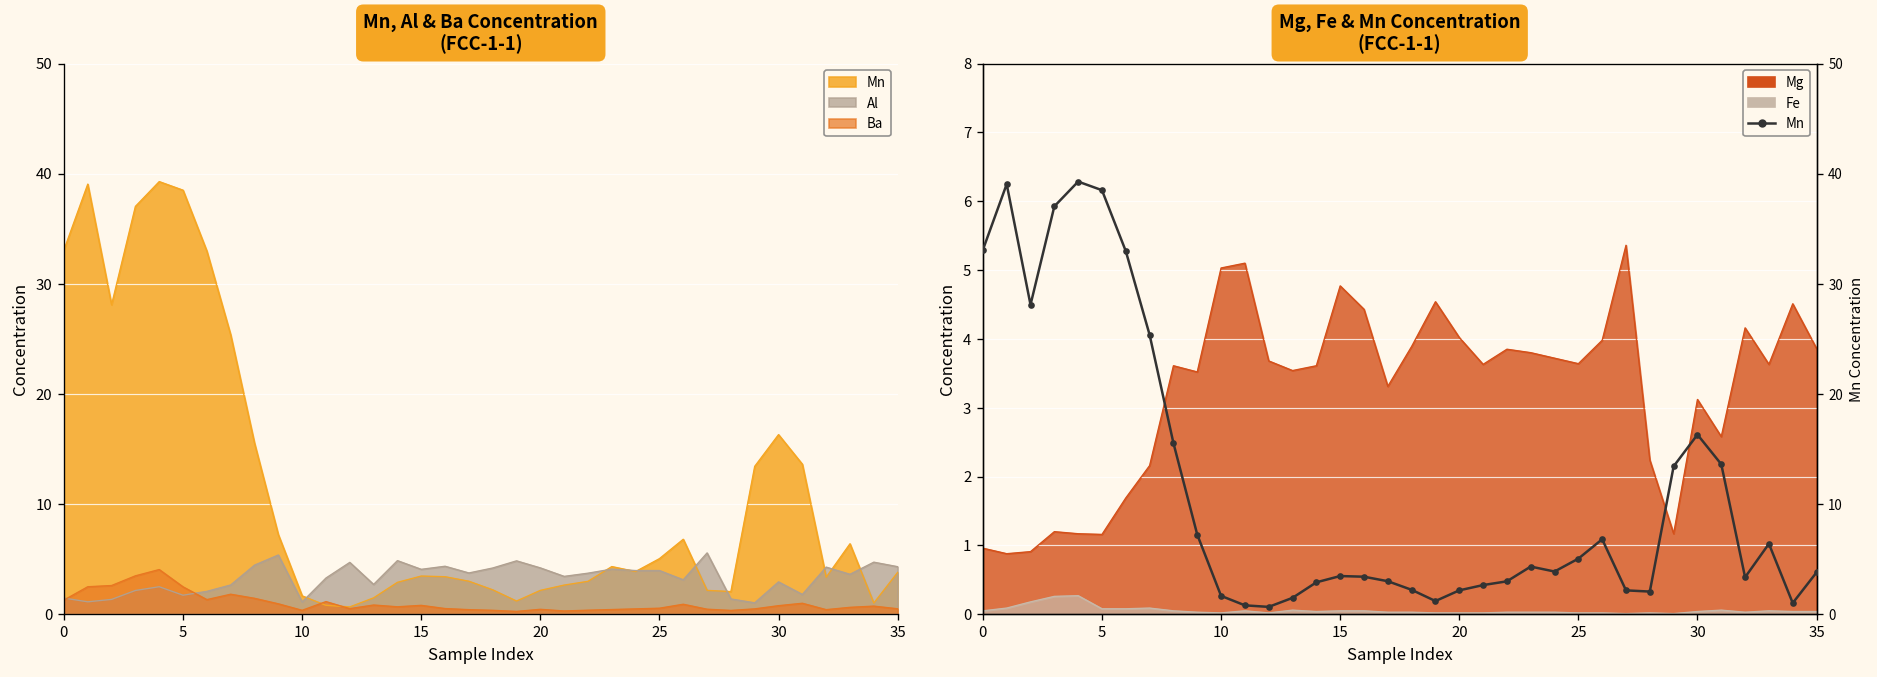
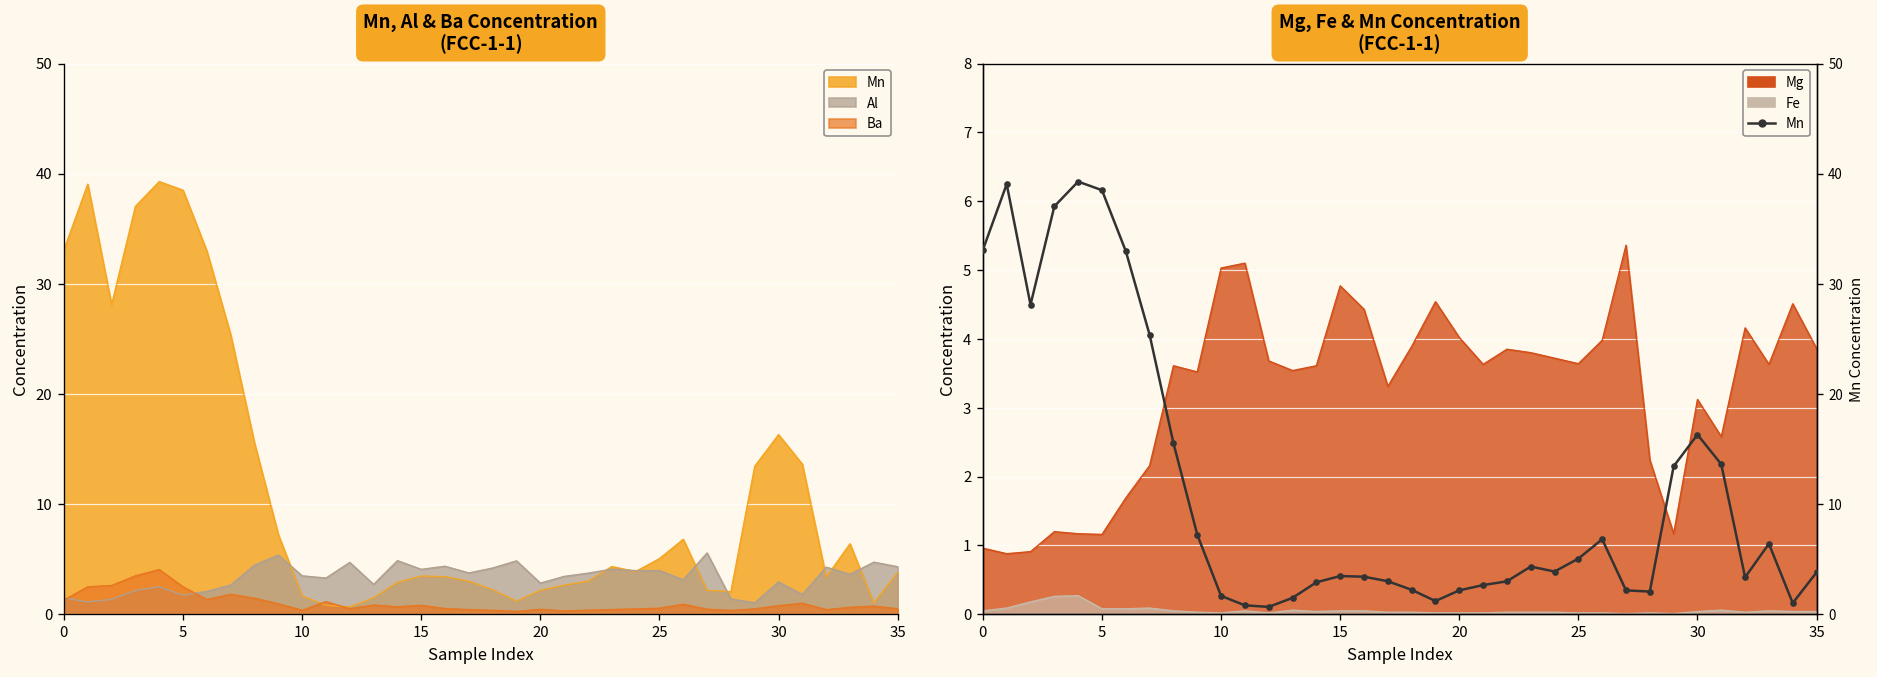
  {
    "Mn, Al & Ba Concentration (FCC-1-1)": {
      "Al": {
        "5": 2,
-       "10": 1,
+       "10": 3,
        "15": 4,
-       "20": 4,
+       "20": 3,
        "25": 4,
        "30": 3,
        "35": 4
      }
    }
  }
